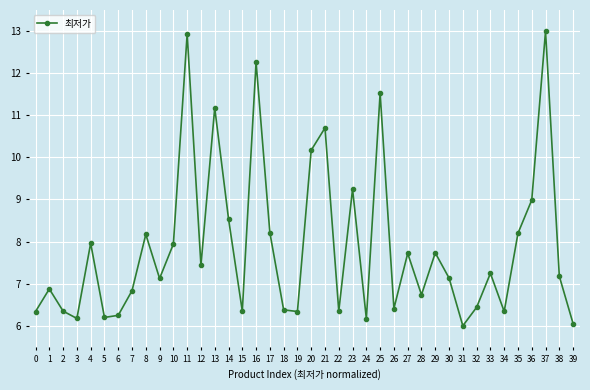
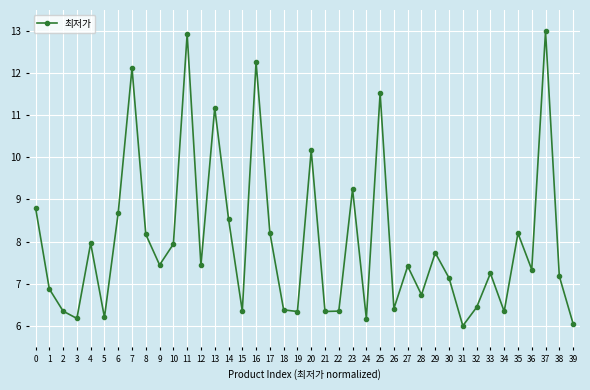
  {
-   "0": 6.3,
+   "0": 8.8,
    "1": 6.9,
    "2": 6.3,
    "3": 6.2,
    "4": 8.0,
    "5": 6.2,
-   "6": 6.2,
-   "7": 6.8,
+   "6": 8.7,
+   "7": 12.1,
    "8": 8.2,
-   "9": 7.1,
+   "9": 7.4,
    "10": 7.9,
    "11": 12.9,
    "12": 7.4,
    "13": 11.2,
    "14": 8.5,
    "15": 6.3,
    "16": 12.3,
    "17": 8.2,
    "18": 6.4,
    "19": 6.3,
    "20": 10.2,
-   "21": 10.7,
+   "21": 6.3,
    "22": 6.3,
    "23": 9.2,
    "24": 6.2,
    "25": 11.5,
    "26": 6.4,
-   "27": 7.7,
+   "27": 7.4,
    "28": 6.7,
    "29": 7.7,
    "30": 7.1,
    "31": 6.0,
    "32": 6.4,
    "33": 7.2,
    "34": 6.3,
    "35": 8.2,
-   "36": 9.0,
+   "36": 7.3,
    "37": 13.0,
    "38": 7.2,
    "39": 6.1
  }
